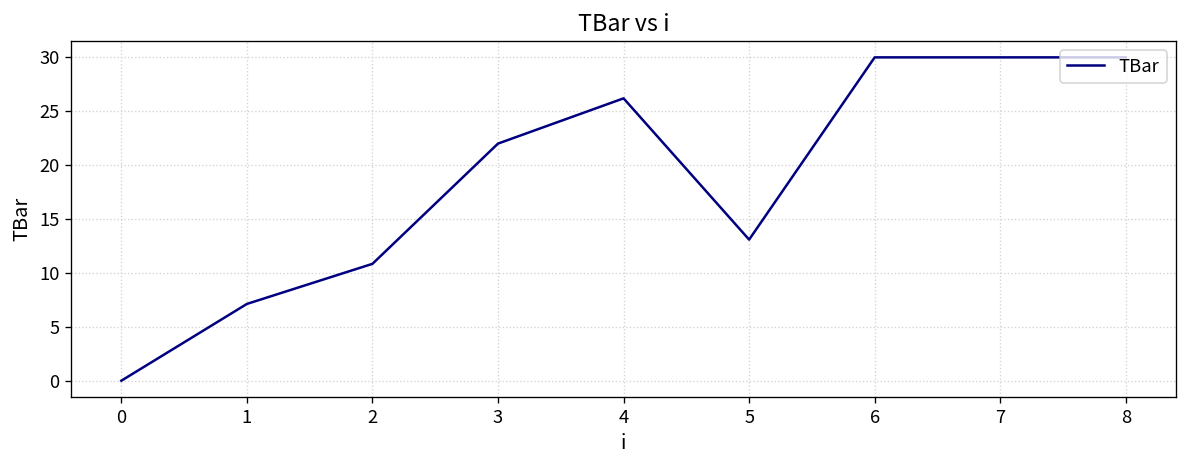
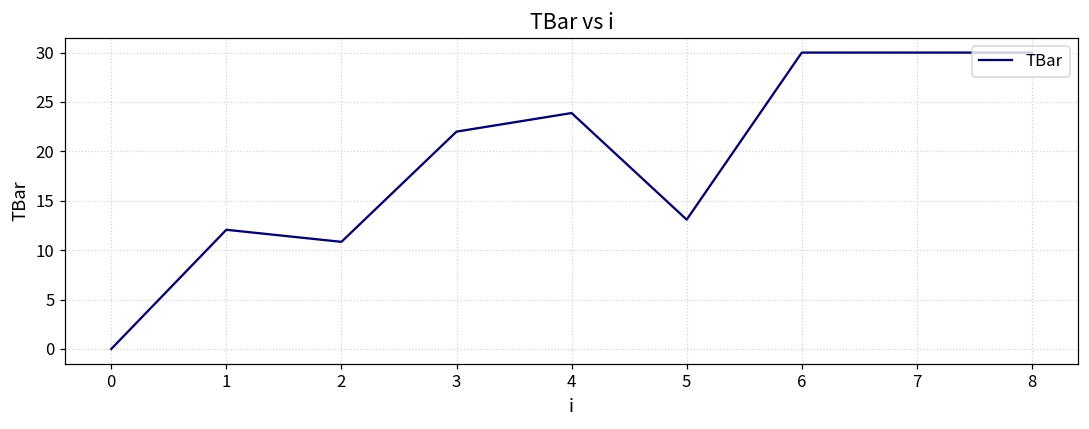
  {
    "0": 0,
-   "1": 7,
+   "1": 12,
    "2": 11,
    "3": 22,
-   "4": 26,
+   "4": 24,
    "5": 13,
    "6": 30,
    "7": 30
  }
